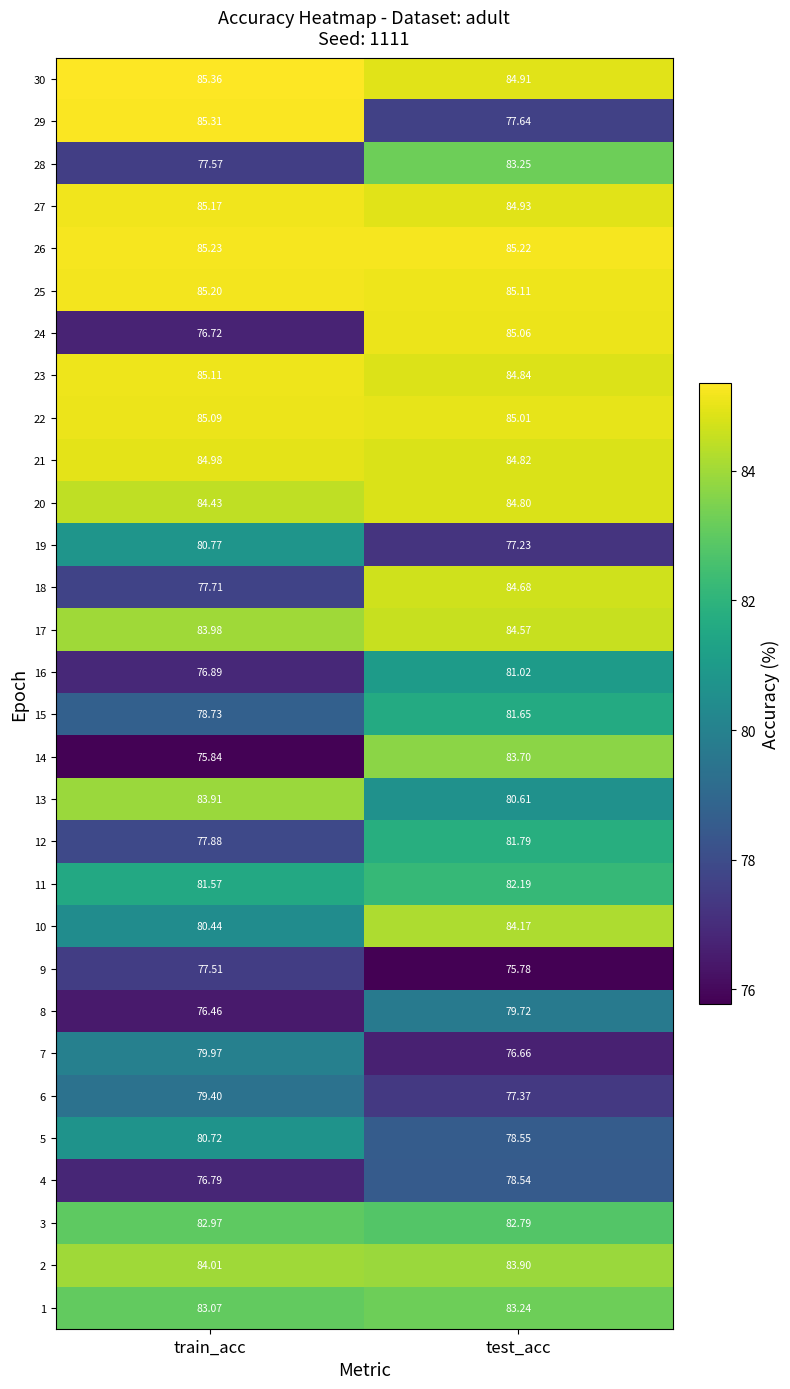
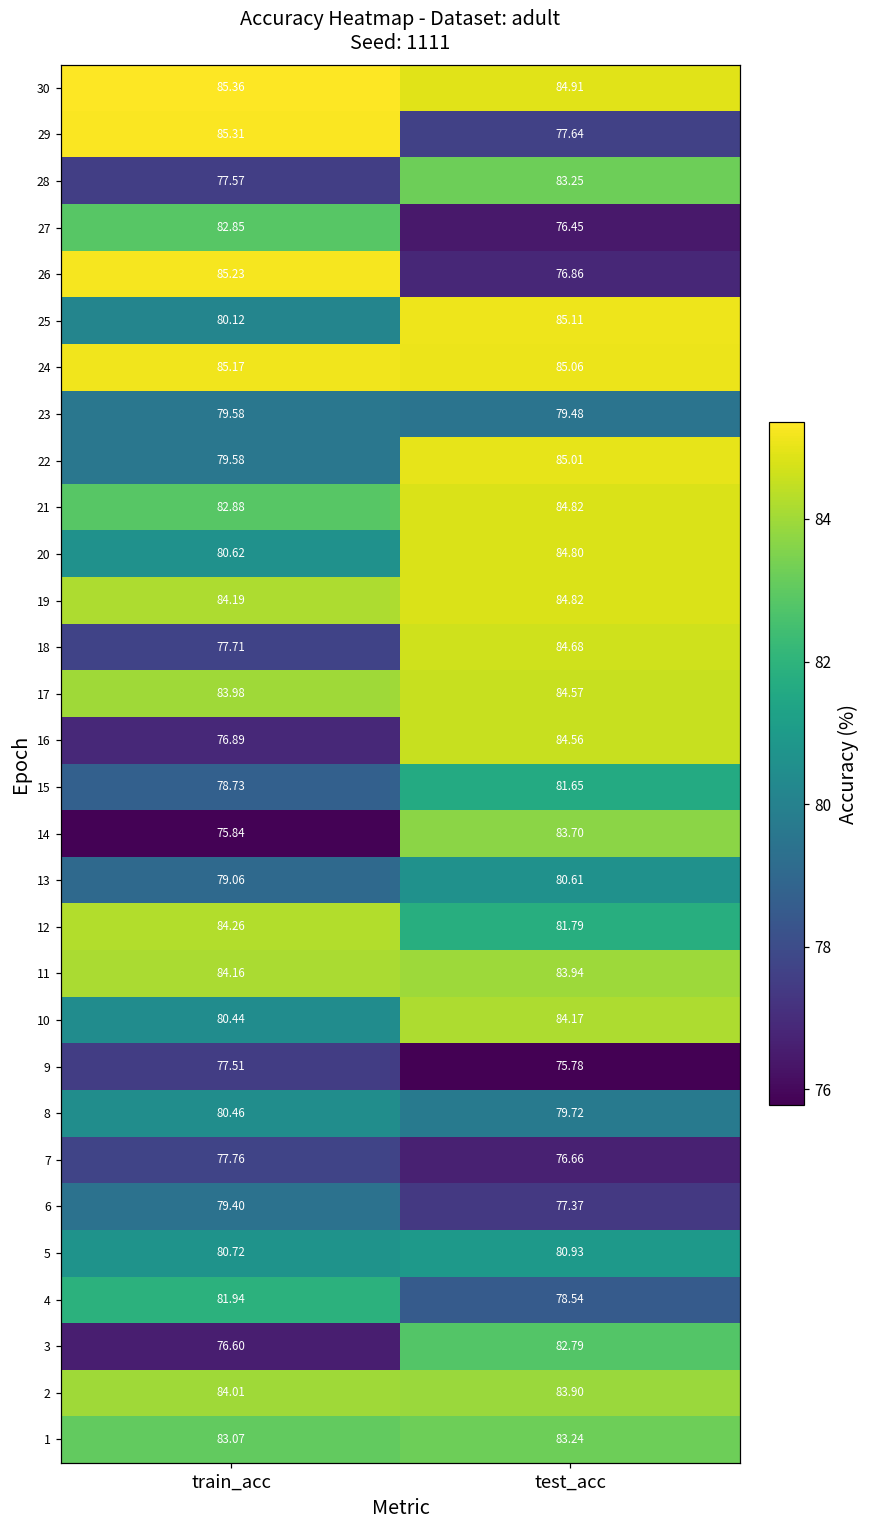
  {
    "30": {
      "train_acc": 85.36,
      "test_acc": 84.91
    },
    "29": {
      "train_acc": 85.31,
      "test_acc": 77.64
    },
    "28": {
      "train_acc": 77.57,
      "test_acc": 83.25
    },
    "27": {
-     "train_acc": 85.17,
-     "test_acc": 84.93
+     "train_acc": 82.85,
+     "test_acc": 76.45
    },
    "26": {
      "train_acc": 85.23,
-     "test_acc": 85.22
+     "test_acc": 76.86
    },
    "25": {
-     "train_acc": 85.20,
+     "train_acc": 80.12,
      "test_acc": 85.11
    },
    "24": {
-     "train_acc": 76.72,
+     "train_acc": 85.17,
      "test_acc": 85.06
    },
    "23": {
-     "train_acc": 85.11,
-     "test_acc": 84.84
+     "train_acc": 79.58,
+     "test_acc": 79.48
    },
    "22": {
-     "train_acc": 85.09,
+     "train_acc": 79.58,
      "test_acc": 85.01
    },
    "21": {
-     "train_acc": 84.98,
+     "train_acc": 82.88,
      "test_acc": 84.82
    },
    "20": {
-     "train_acc": 84.43,
+     "train_acc": 80.62,
      "test_acc": 84.80
    },
    "19": {
-     "train_acc": 80.77,
-     "test_acc": 77.23
+     "train_acc": 84.19,
+     "test_acc": 84.82
    },
    "18": {
      "train_acc": 77.71,
      "test_acc": 84.68
    },
    "17": {
      "train_acc": 83.98,
      "test_acc": 84.57
    },
    "16": {
      "train_acc": 76.89,
-     "test_acc": 81.02
+     "test_acc": 84.56
    },
    "15": {
      "train_acc": 78.73,
      "test_acc": 81.65
    },
    "14": {
      "train_acc": 75.84,
      "test_acc": 83.70
    },
    "13": {
-     "train_acc": 83.91,
+     "train_acc": 79.06,
      "test_acc": 80.61
    },
    "12": {
-     "train_acc": 77.88,
+     "train_acc": 84.26,
      "test_acc": 81.79
    },
    "11": {
-     "train_acc": 81.57,
-     "test_acc": 82.19
+     "train_acc": 84.16,
+     "test_acc": 83.94
    },
    "10": {
      "train_acc": 80.44,
      "test_acc": 84.17
    },
    "9": {
      "train_acc": 77.51,
      "test_acc": 75.78
    },
    "8": {
-     "train_acc": 76.46,
+     "train_acc": 80.46,
      "test_acc": 79.72
    },
    "7": {
-     "train_acc": 79.97,
+     "train_acc": 77.76,
      "test_acc": 76.66
    },
    "6": {
      "train_acc": 79.40,
      "test_acc": 77.37
    },
    "5": {
      "train_acc": 80.72,
-     "test_acc": 78.55
+     "test_acc": 80.93
    },
    "4": {
-     "train_acc": 76.79,
+     "train_acc": 81.94,
      "test_acc": 78.54
    },
    "3": {
-     "train_acc": 82.97,
+     "train_acc": 76.60,
      "test_acc": 82.79
    },
    "2": {
      "train_acc": 84.01,
      "test_acc": 83.90
    },
    "1": {
      "train_acc": 83.07,
      "test_acc": 83.24
    }
  }
